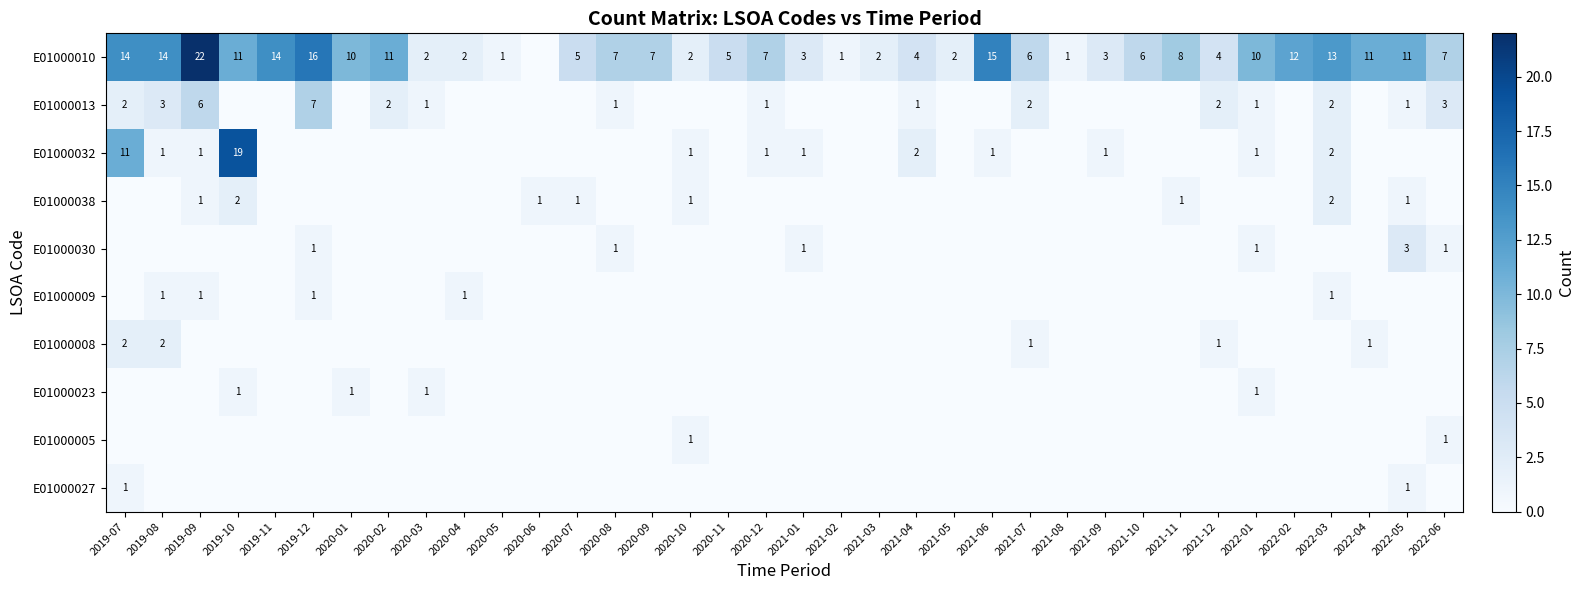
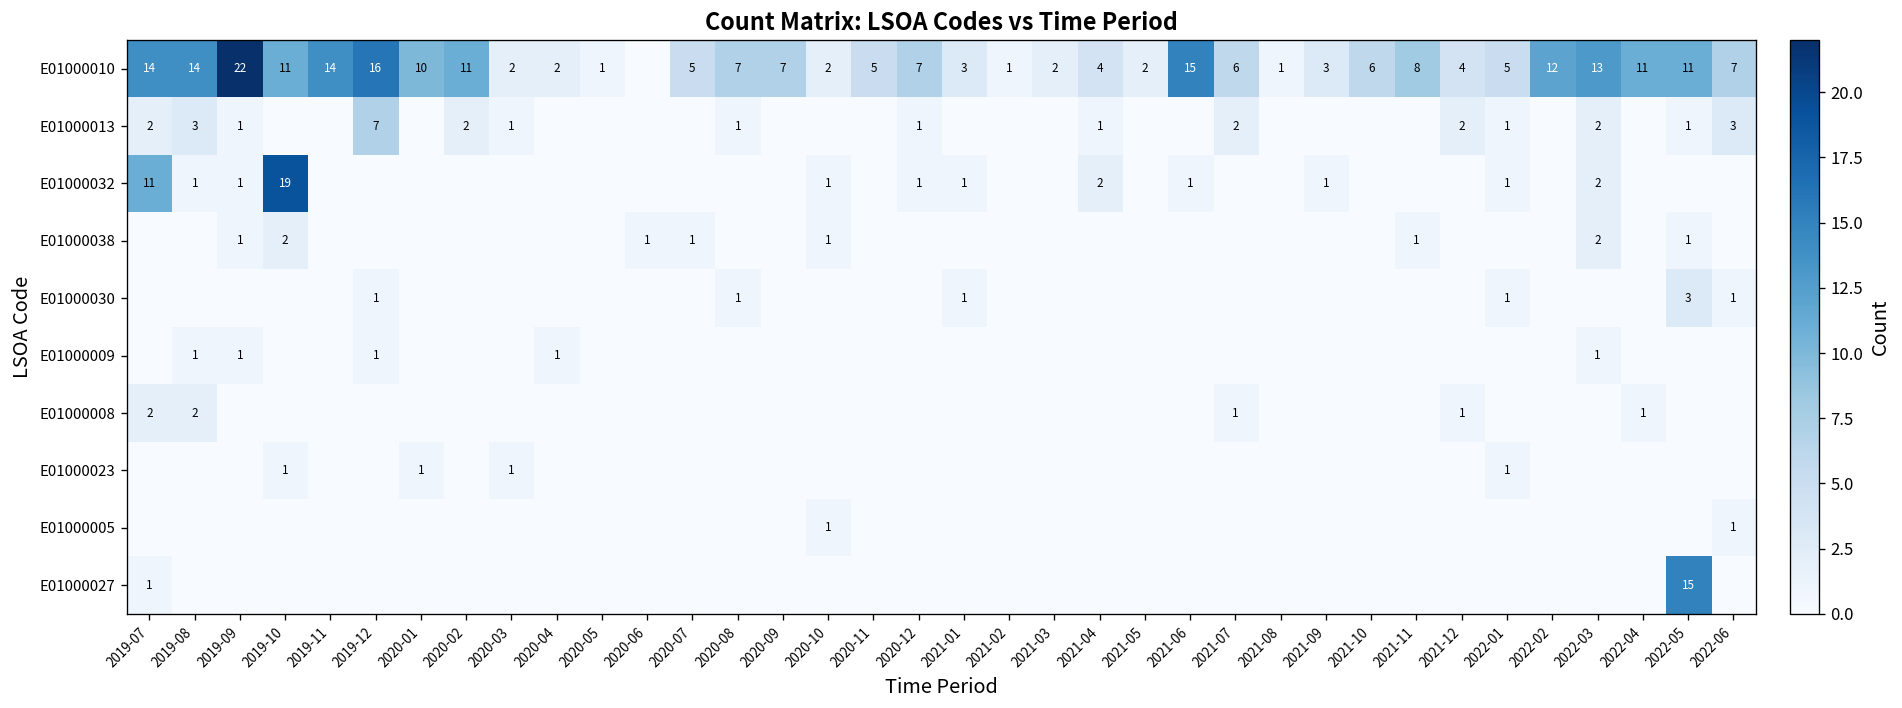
  {
    "E01000010": {
      "2019-07": 14,
      "2019-08": 14,
      "2019-09": 22,
      "2019-10": 11,
      "2019-11": 14,
      "2019-12": 16,
      "2020-01": 10,
      "2020-02": 11,
      "2020-03": 2,
      "2020-04": 2,
      "2020-05": 1,
      "2020-07": 5,
      "2020-08": 7,
      "2020-09": 7,
      "2020-10": 2,
      "2020-11": 5,
      "2020-12": 7,
      "2021-01": 3,
      "2021-02": 1,
      "2021-03": 2,
      "2021-04": 4,
      "2021-05": 2,
      "2021-06": 15,
      "2021-07": 6,
      "2021-08": 1,
      "2021-09": 3,
      "2021-10": 6,
      "2021-11": 8,
      "2021-12": 4,
-     "2022-01": 10,
+     "2022-01": 5,
      "2022-02": 12,
      "2022-03": 13,
      "2022-04": 11,
      "2022-05": 11,
      "2022-06": 7
    },
    "E01000013": {
      "2019-07": 2,
      "2019-08": 3,
-     "2019-09": 6,
+     "2019-09": 1,
      "2019-12": 7,
      "2020-02": 2,
      "2020-03": 1,
      "2020-08": 1,
      "2020-12": 1,
      "2021-04": 1,
      "2021-07": 2,
      "2021-12": 2,
      "2022-01": 1,
      "2022-03": 2,
      "2022-05": 1,
      "2022-06": 3
    },
    "E01000032": {
      "2019-07": 11,
      "2019-08": 1,
      "2019-09": 1,
      "2019-10": 19,
      "2020-10": 1,
      "2020-12": 1,
      "2021-01": 1,
      "2021-04": 2,
      "2021-06": 1,
      "2021-09": 1,
      "2022-01": 1,
      "2022-03": 2
    },
    "E01000038": {
      "2019-09": 1,
      "2019-10": 2,
      "2020-06": 1,
      "2020-07": 1,
      "2020-10": 1,
      "2021-11": 1,
      "2022-03": 2,
      "2022-05": 1
    },
    "E01000030": {
      "2019-12": 1,
      "2020-08": 1,
      "2021-01": 1,
      "2022-01": 1,
      "2022-05": 3,
      "2022-06": 1
    },
    "E01000009": {
      "2019-08": 1,
      "2019-09": 1,
      "2019-12": 1,
      "2020-04": 1,
      "2022-03": 1
    },
    "E01000008": {
      "2019-07": 2,
      "2019-08": 2,
      "2021-07": 1,
      "2021-12": 1,
      "2022-04": 1
    },
    "E01000023": {
      "2019-10": 1,
      "2020-01": 1,
      "2020-03": 1,
      "2022-01": 1
    },
    "E01000005": {
      "2020-10": 1,
      "2022-06": 1
    },
    "E01000027": {
      "2019-07": 1,
-     "2022-05": 1
+     "2022-05": 15
    }
  }
